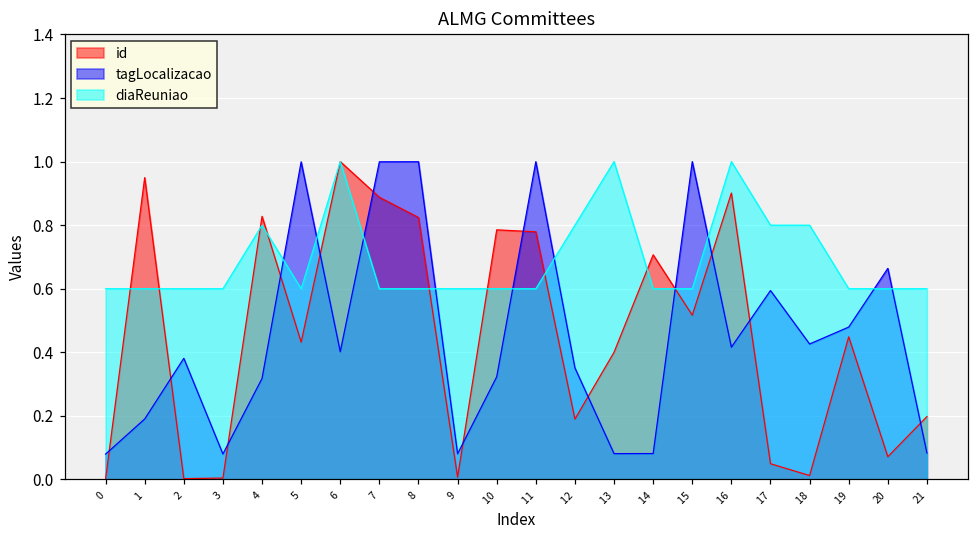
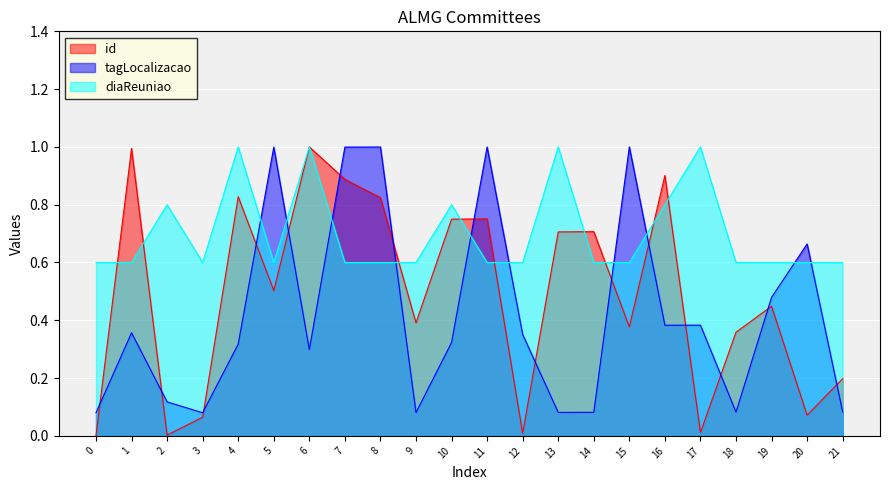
  {
    "id": {
      "0": 0.00,
-     "1": 0.95,
+     "1": 0.99,
      "2": 0.00,
-     "3": 0.00,
+     "3": 0.06,
      "4": 0.83,
-     "5": 0.43,
+     "5": 0.50,
      "7": 0.89,
      "8": 0.82,
-     "9": 0.01,
-     "10": 0.79,
-     "11": 0.78,
-     "12": 0.19,
-     "13": 0.40,
+     "9": 0.39,
+     "10": 0.75,
+     "11": 0.75,
+     "12": 0.01,
+     "13": 0.71,
      "14": 0.71,
-     "15": 0.52,
+     "15": 0.38,
      "16": 0.90,
-     "17": 0.05,
-     "18": 0.01,
+     "17": 0.01,
+     "18": 0.36,
      "19": 0.45,
      "20": 0.07,
      "21": 0.20
    },
    "tagLocalizacao": {
      "0": 0.08,
-     "1": 0.19,
-     "2": 0.38,
+     "1": 0.36,
+     "2": 0.12,
      "3": 0.08,
      "4": 0.32,
      "5": 1.00,
-     "6": 0.40,
+     "6": 0.30,
      "7": 1.00,
      "8": 1.00,
      "9": 0.08,
      "10": 0.32,
      "11": 1.00,
      "12": 0.35,
      "13": 0.08,
      "14": 0.08,
      "15": 1.00,
-     "16": 0.42,
-     "17": 0.59,
-     "18": 0.43,
+     "16": 0.38,
+     "17": 0.38,
+     "18": 0.08,
      "19": 0.48,
      "20": 0.66,
      "21": 0.08
    },
    "diaReuniao": {
      "0": 0.60,
      "1": 0.60,
-     "2": 0.60,
+     "2": 0.80,
      "3": 0.60,
-     "4": 0.80,
+     "4": 1.00,
      "5": 0.60,
      "7": 0.60,
      "8": 0.60,
      "9": 0.60,
-     "10": 0.60,
+     "10": 0.80,
      "11": 0.60,
-     "12": 0.80,
+     "12": 0.60,
      "13": 1.00,
      "14": 0.60,
      "15": 0.60,
-     "16": 1.00,
-     "17": 0.80,
-     "18": 0.80,
+     "16": 0.80,
+     "17": 1.00,
+     "18": 0.60,
      "19": 0.60,
      "20": 0.60,
      "21": 0.60
    }
  }
